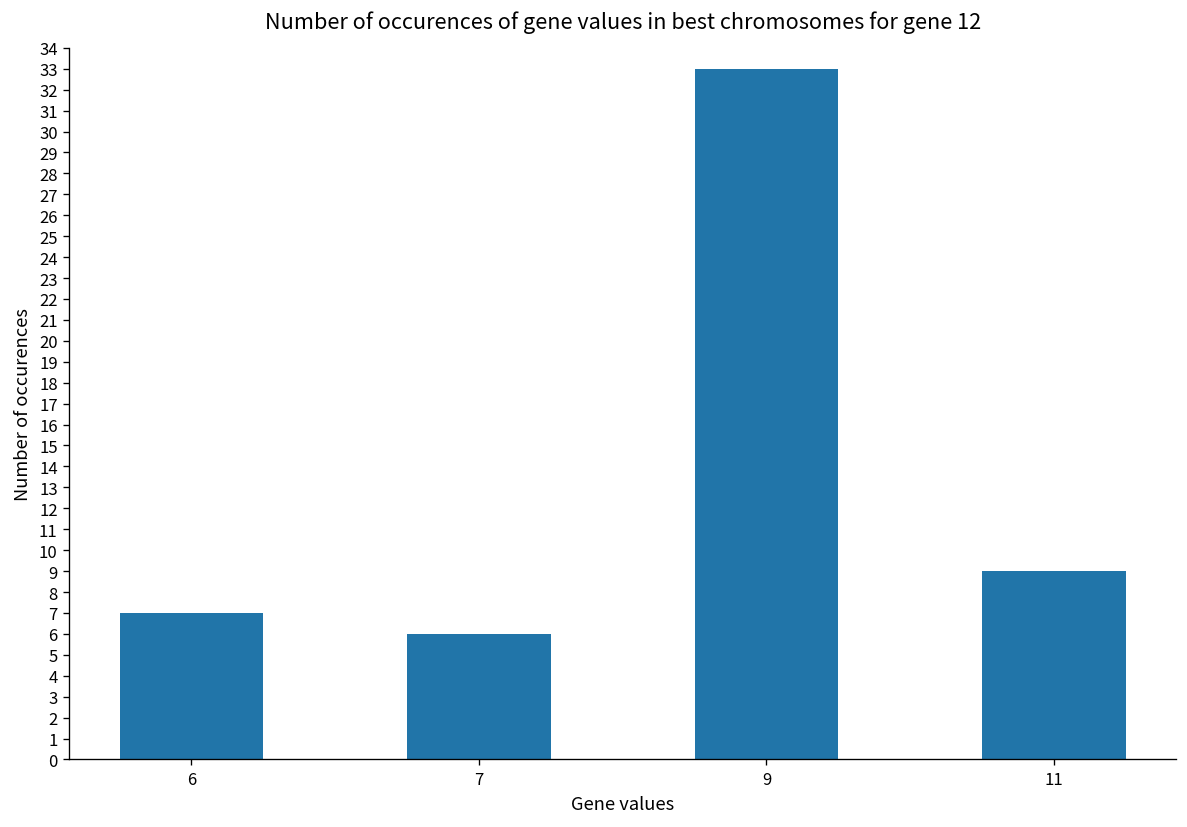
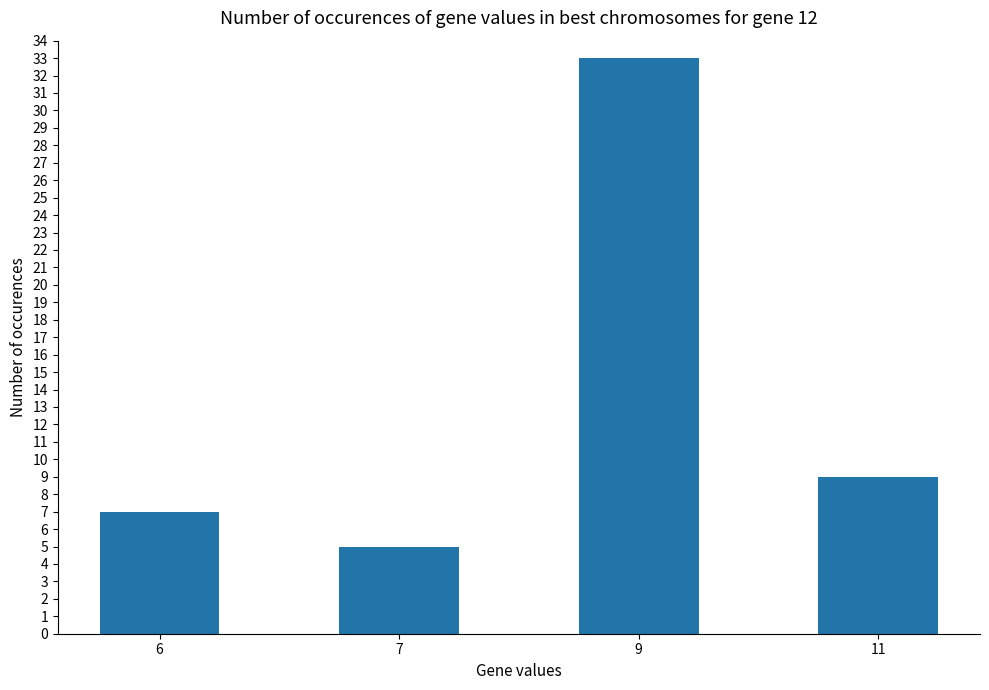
  {
    "6": 7,
-   "7": 6,
+   "7": 5,
    "9": 33,
    "11": 9
  }
